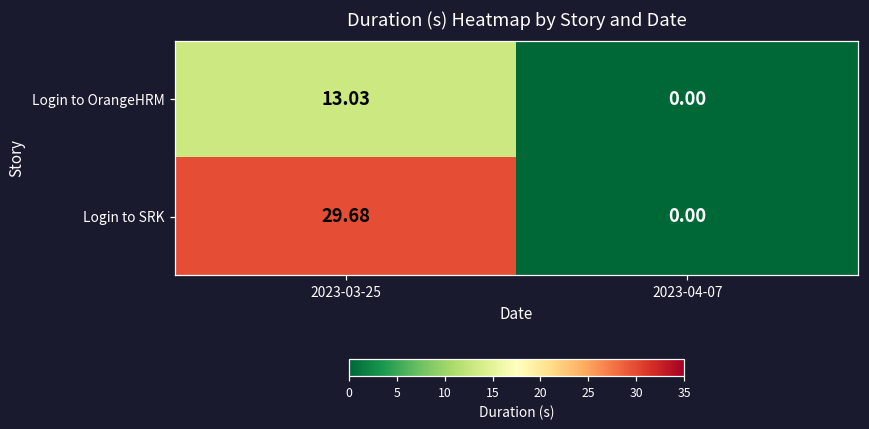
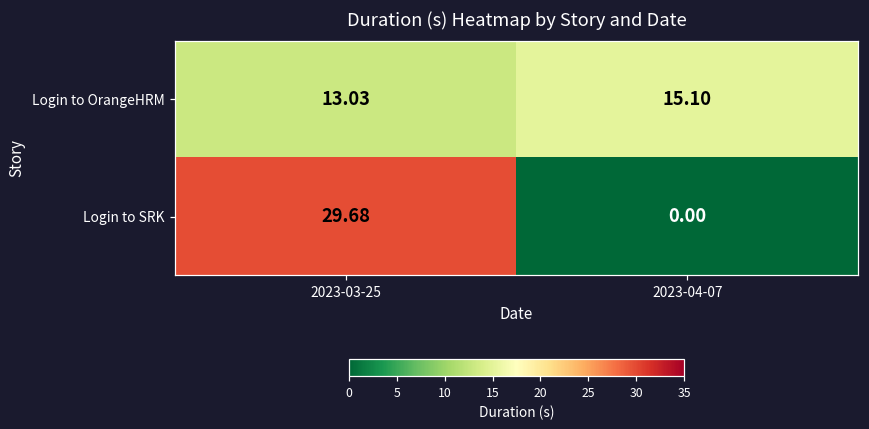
  {
    "Login to OrangeHRM": {
      "2023-03-25": 13.03,
-     "2023-04-07": 0.00
+     "2023-04-07": 15.10
    },
    "Login to SRK": {
      "2023-03-25": 29.68,
      "2023-04-07": 0.00
    }
  }
